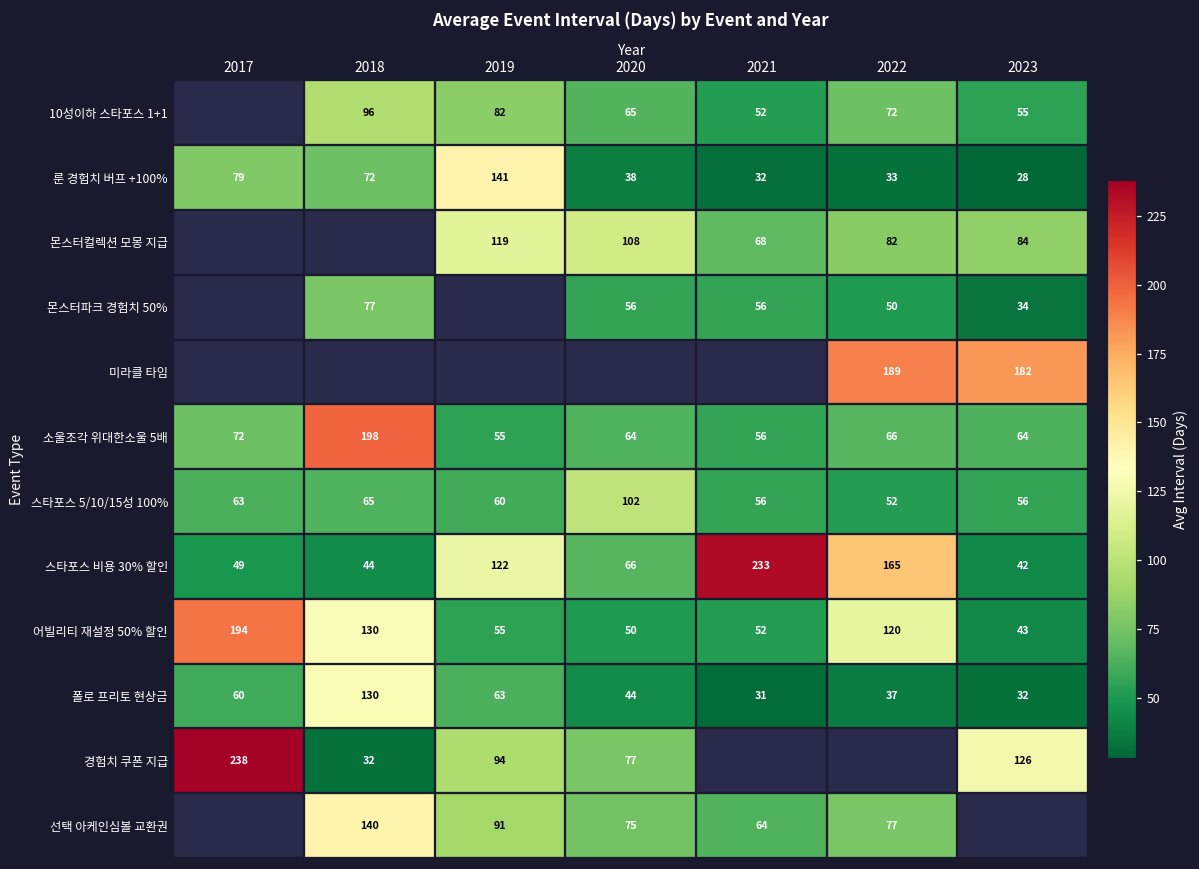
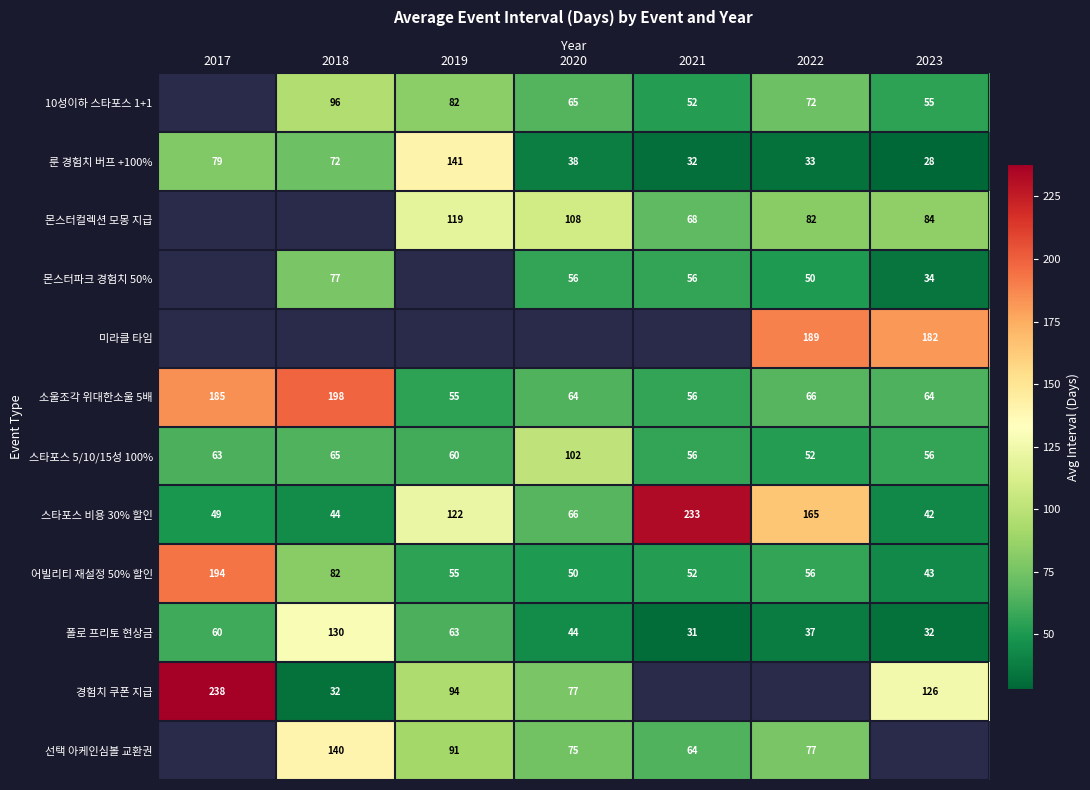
  {
    "10성이하 스타포스 1+1": {
      "2018": 96,
      "2019": 82,
      "2020": 65,
      "2021": 52,
      "2022": 72,
      "2023": 55
    },
    "룬 경험치 버프 +100%": {
      "2017": 79,
      "2018": 72,
      "2019": 141,
      "2020": 38,
      "2021": 32,
      "2022": 33,
      "2023": 28
    },
    "몬스터컬렉션 모몽 지급": {
      "2019": 119,
      "2020": 108,
      "2021": 68,
      "2022": 82,
      "2023": 84
    },
    "몬스터파크 경험치 50%": {
      "2018": 77,
      "2020": 56,
      "2021": 56,
      "2022": 50,
      "2023": 34
    },
    "미라클 타임": {
      "2022": 189,
      "2023": 182
    },
    "소울조각 위대한소울 5배": {
-     "2017": 72,
+     "2017": 185,
      "2018": 198,
      "2019": 55,
      "2020": 64,
      "2021": 56,
      "2022": 66,
      "2023": 64
    },
    "스타포스 5/10/15성 100%": {
      "2017": 63,
      "2018": 65,
      "2019": 60,
      "2020": 102,
      "2021": 56,
      "2022": 52,
      "2023": 56
    },
    "스타포스 비용 30% 할인": {
      "2017": 49,
      "2018": 44,
      "2019": 122,
      "2020": 66,
      "2021": 233,
      "2022": 165,
      "2023": 42
    },
    "어빌리티 재설정 50% 할인": {
      "2017": 194,
-     "2018": 130,
+     "2018": 82,
      "2019": 55,
      "2020": 50,
      "2021": 52,
-     "2022": 120,
+     "2022": 56,
      "2023": 43
    },
    "폴로 프리토 현상금": {
      "2017": 60,
      "2018": 130,
      "2019": 63,
      "2020": 44,
      "2021": 31,
      "2022": 37,
      "2023": 32
    },
    "경험치 쿠폰 지급": {
      "2017": 238,
      "2018": 32,
      "2019": 94,
      "2020": 77,
      "2023": 126
    },
    "선택 아케인심볼 교환권": {
      "2018": 140,
      "2019": 91,
      "2020": 75,
      "2021": 64,
      "2022": 77
    }
  }
